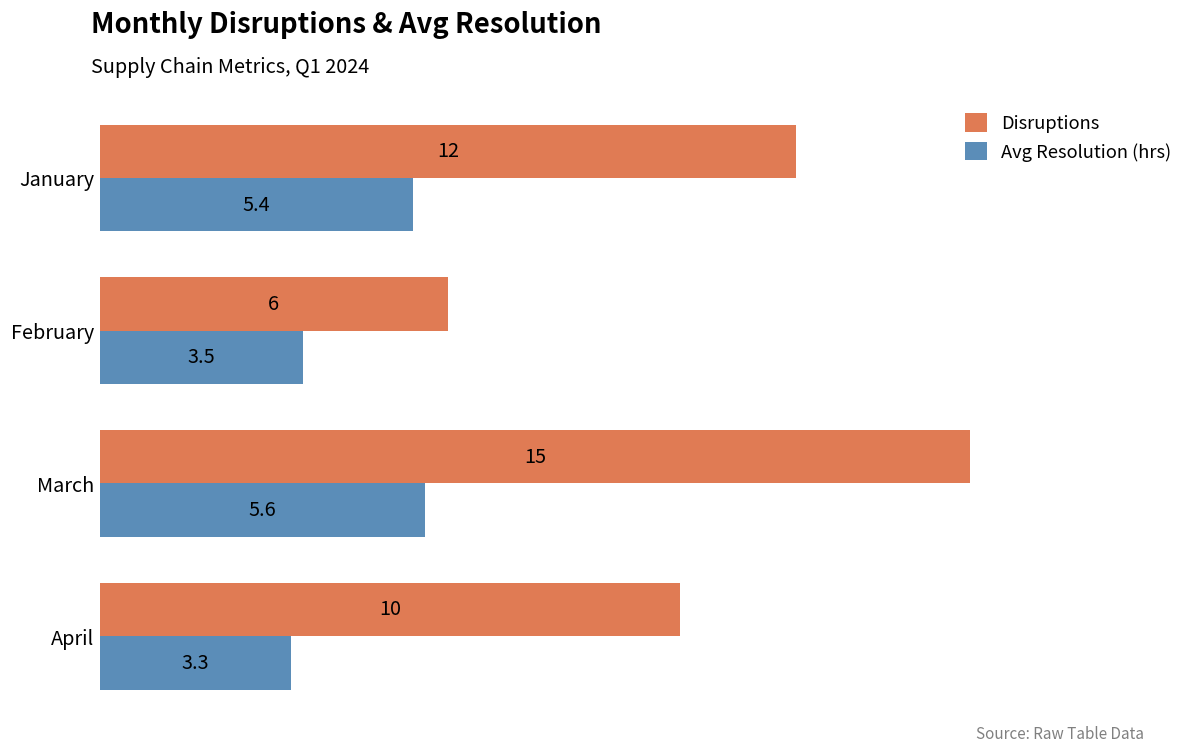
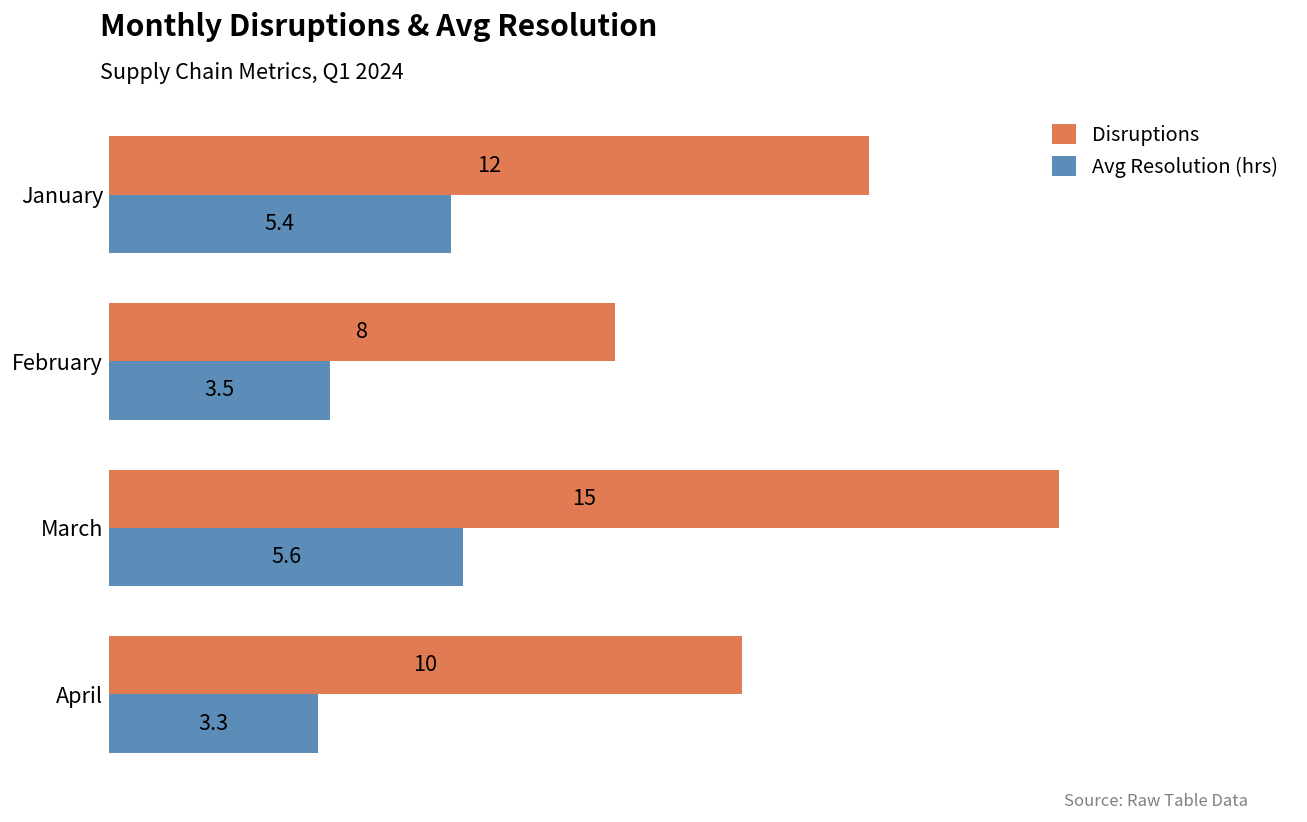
  {
    "Disruptions": {
      "January": 12,
-     "February": 6,
+     "February": 8,
      "March": 15,
      "April": 10
    },
    "Avg Resolution (hrs)": {
      "January": 5.4,
      "February": 3.5,
      "March": 5.6,
      "April": 3.3
    }
  }
